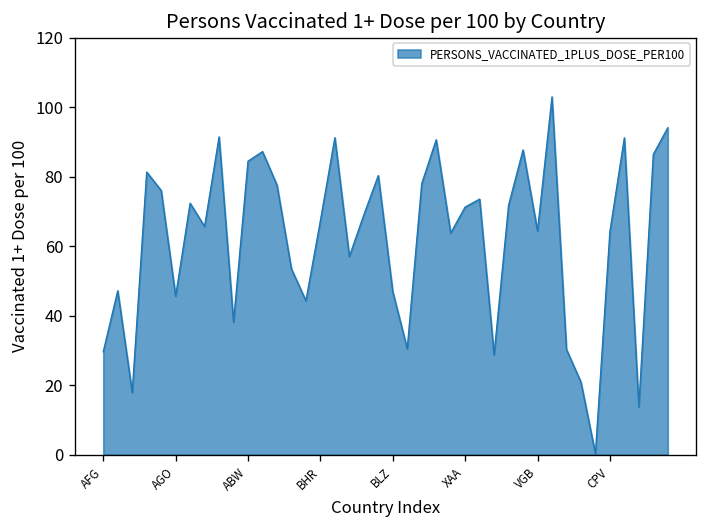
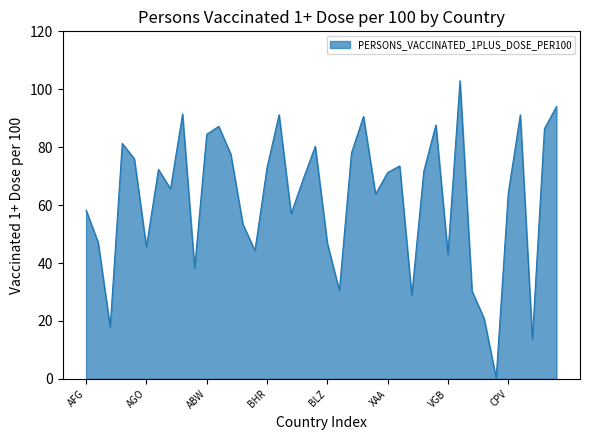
  {
-   "AFG": 30,
+   "AFG": 58,
    "AGO": 46,
    "ABW": 84,
-   "BHR": 67,
+   "BHR": 73,
    "BLZ": 47,
    "XAA": 71,
-   "VGB": 64,
+   "VGB": 43,
    "CPV": 64
  }
